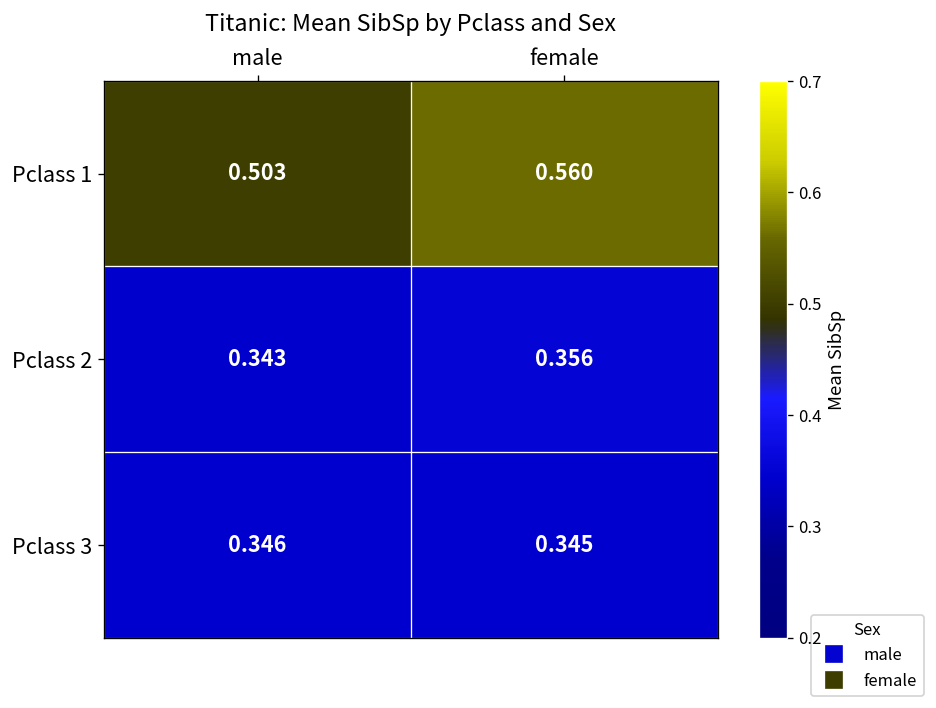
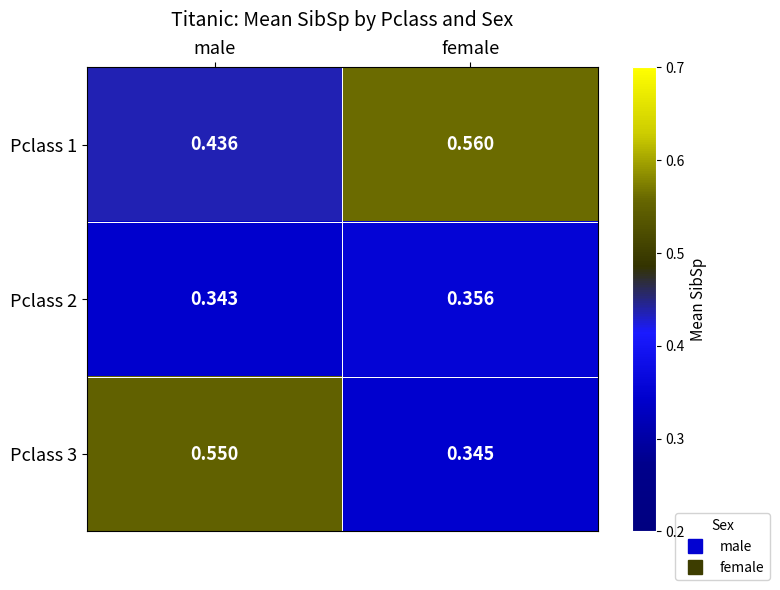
  {
    "Pclass 1": {
-     "male": 0.503,
+     "male": 0.436,
      "female": 0.560
    },
    "Pclass 2": {
      "male": 0.343,
      "female": 0.356
    },
    "Pclass 3": {
-     "male": 0.346,
+     "male": 0.550,
      "female": 0.345
    }
  }
